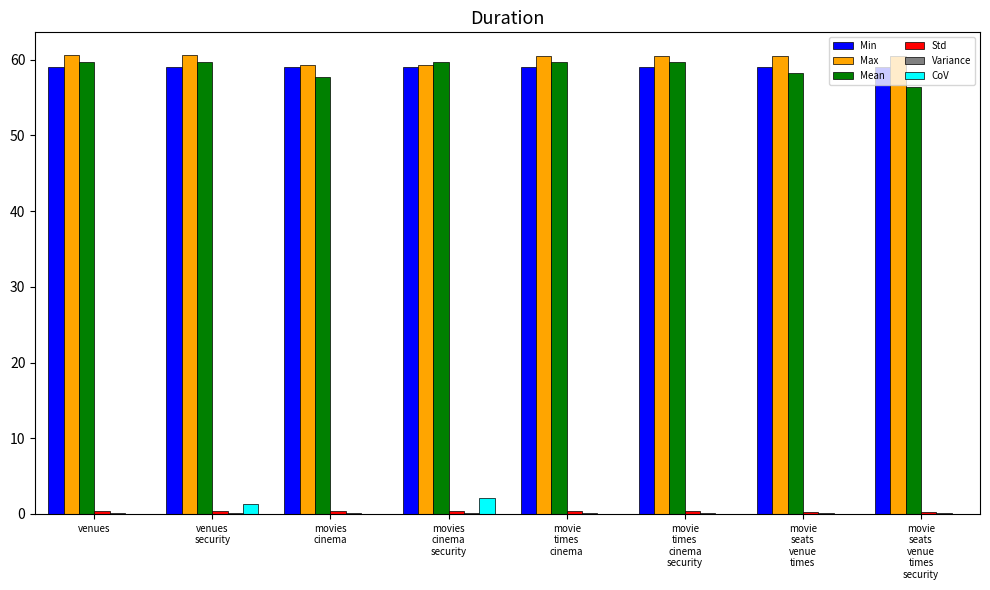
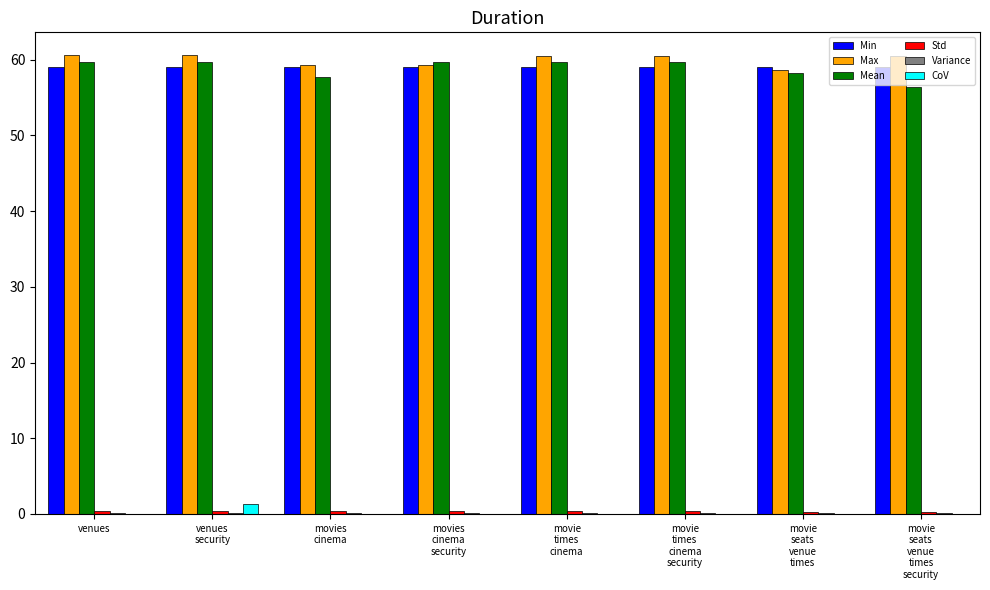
  {
    "Min": {
      "venues": 59,
      "venues security": 59,
      "movies cinema": 59,
      "movies cinema security": 59,
      "movie times cinema": 59,
      "movie times cinema security": 59,
      "movie seats venue times": 59
    },
    "Max": {
      "venues": 61,
      "venues security": 61,
      "movies cinema": 59,
      "movies cinema security": 59,
      "movie times cinema": 61,
      "movie times cinema security": 61,
-     "movie seats venue times": 61
+     "movie seats venue times": 59
    },
    "Mean": {
      "venues": 60,
      "venues security": 60,
      "movies cinema": 58,
      "movies cinema security": 60,
      "movie times cinema": 60,
      "movie times cinema security": 60,
      "movie seats venue times": 58,
      "movie seats venue times security": 56
    },
    "CoV": {
      "venues security": 1,
-     "movies cinema security": 2
+     "movies cinema security": 0
    }
  }
